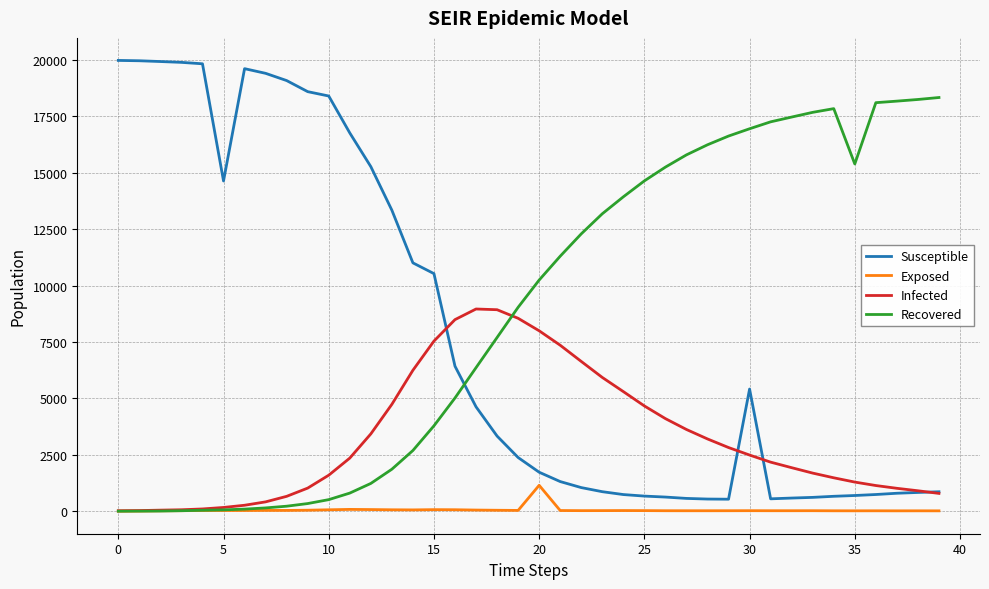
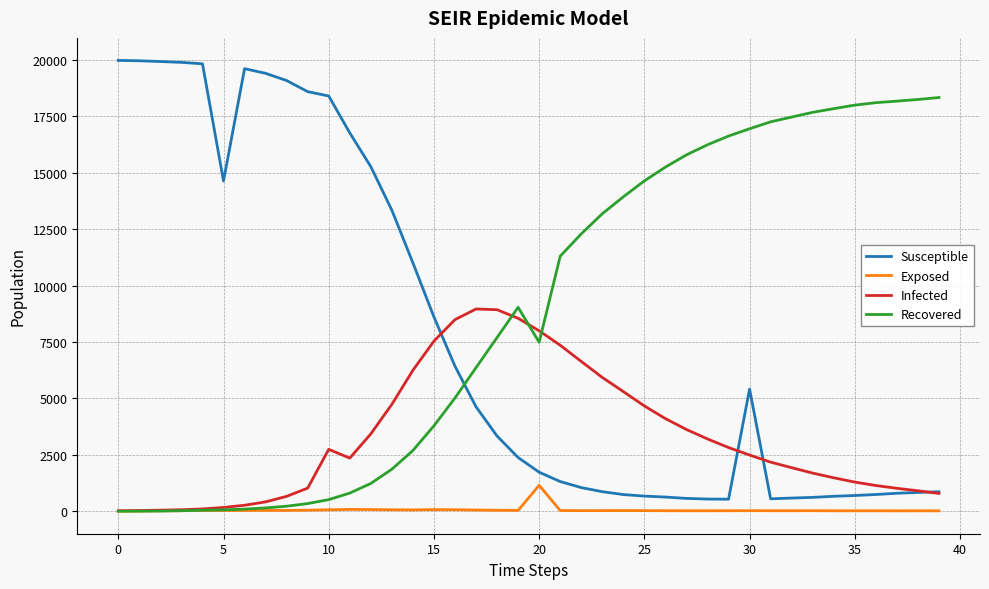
  {
    "Susceptible": {
      "0": 20000,
      "5": 14600,
      "10": 18400,
-     "15": 10500,
+     "15": 8600,
      "20": 1700,
      "25": 700,
      "30": 5400,
      "35": 700
    },
    "Exposed": {
      "10": 100,
      "15": 100,
      "20": 1100,
      "25": 0,
      "30": 0,
      "35": 0
    },
    "Infected": {
-     "10": 1600,
+     "10": 2700,
      "15": 7500,
      "20": 8000,
      "25": 4700,
      "30": 2500,
      "35": 1300
    },
    "Recovered": {
      "10": 500,
      "15": 3800,
-     "20": 10200,
+     "20": 7500,
      "25": 14600,
      "30": 17000,
-     "35": 15400
+     "35": 18000
    }
  }
